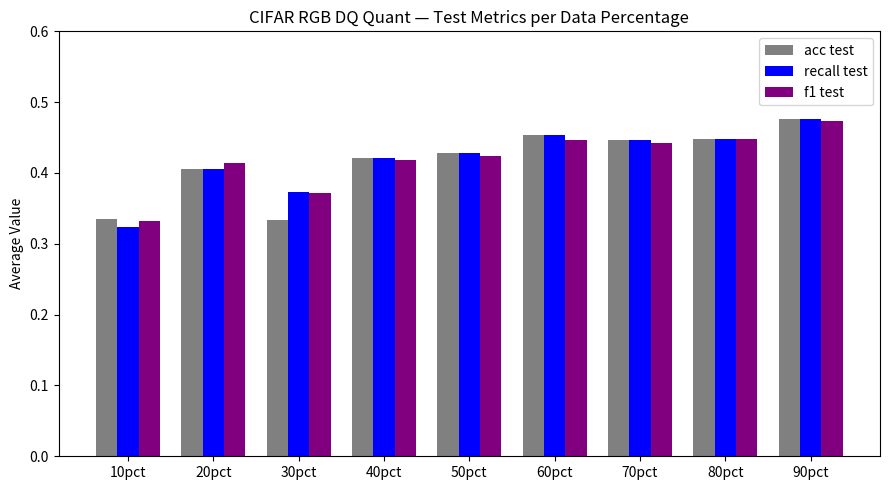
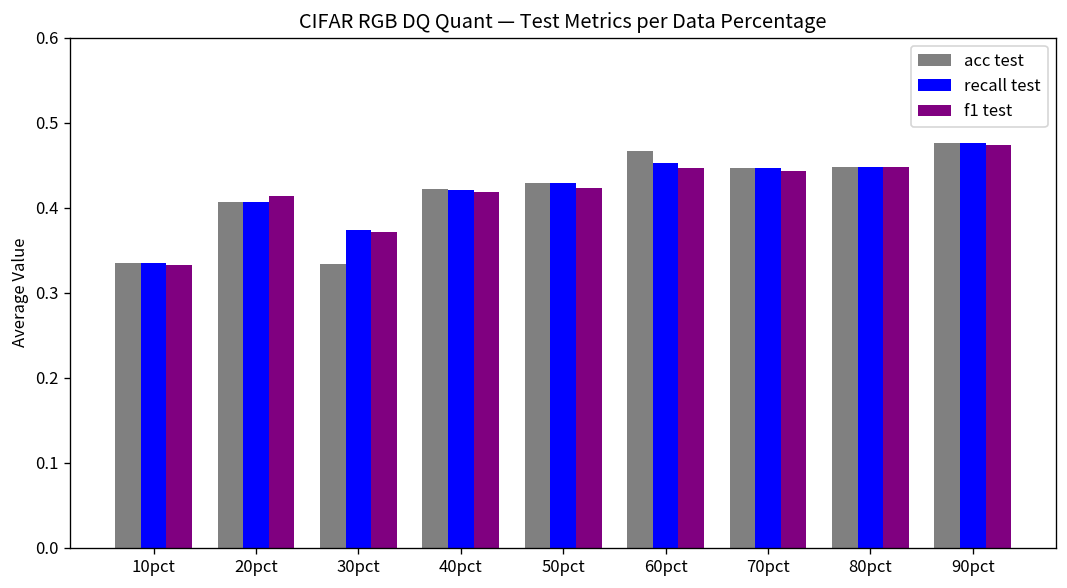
  {
    "acc test": {
      "10pct": 0.33,
      "20pct": 0.41,
      "30pct": 0.33,
      "40pct": 0.42,
      "50pct": 0.43,
-     "60pct": 0.45,
+     "60pct": 0.47,
      "70pct": 0.45,
      "80pct": 0.45,
      "90pct": 0.48
    },
    "recall test": {
-     "10pct": 0.32,
+     "10pct": 0.33,
      "20pct": 0.41,
      "30pct": 0.37,
      "40pct": 0.42,
      "50pct": 0.43,
      "60pct": 0.45,
      "70pct": 0.45,
      "80pct": 0.45,
      "90pct": 0.48
    },
    "f1 test": {
      "10pct": 0.33,
      "20pct": 0.41,
      "30pct": 0.37,
      "40pct": 0.42,
      "50pct": 0.42,
      "60pct": 0.45,
      "70pct": 0.44,
      "80pct": 0.45,
      "90pct": 0.47
    }
  }
